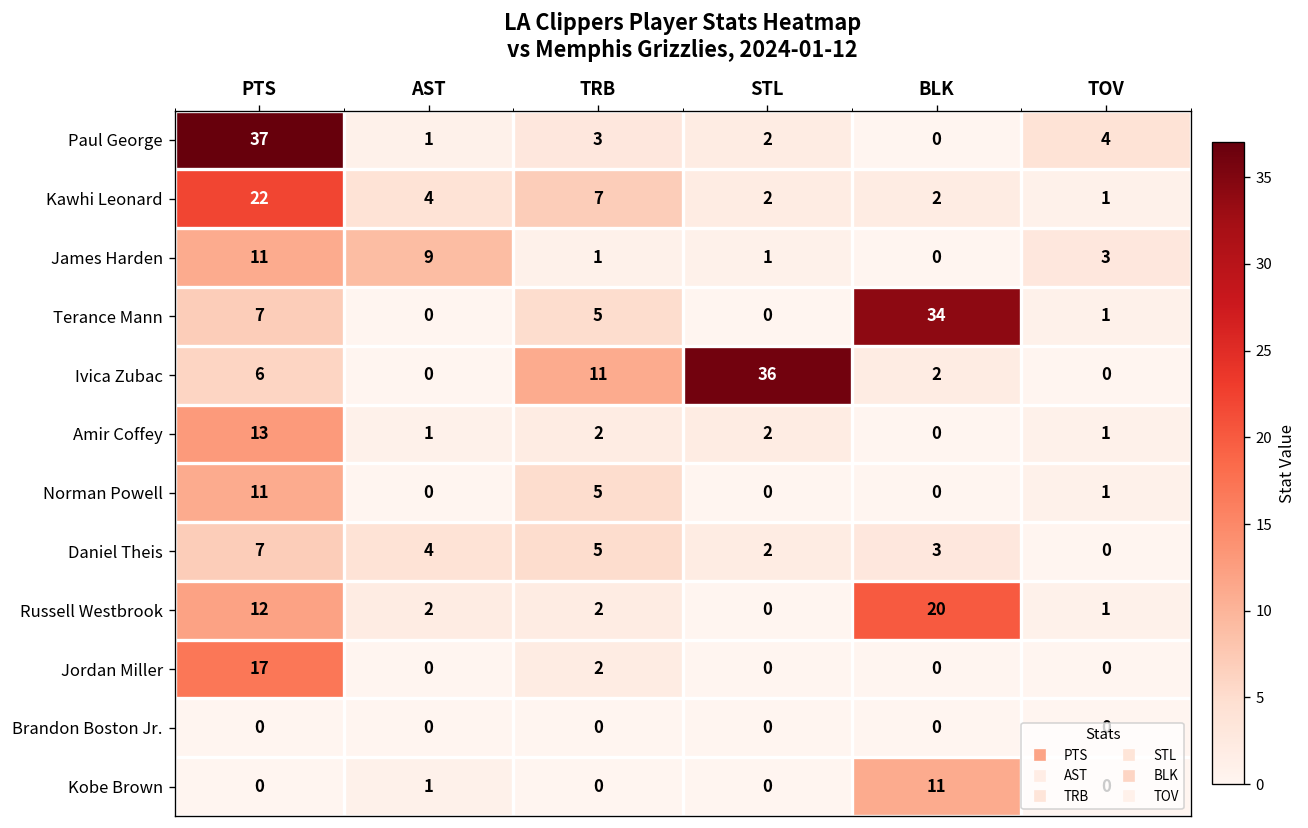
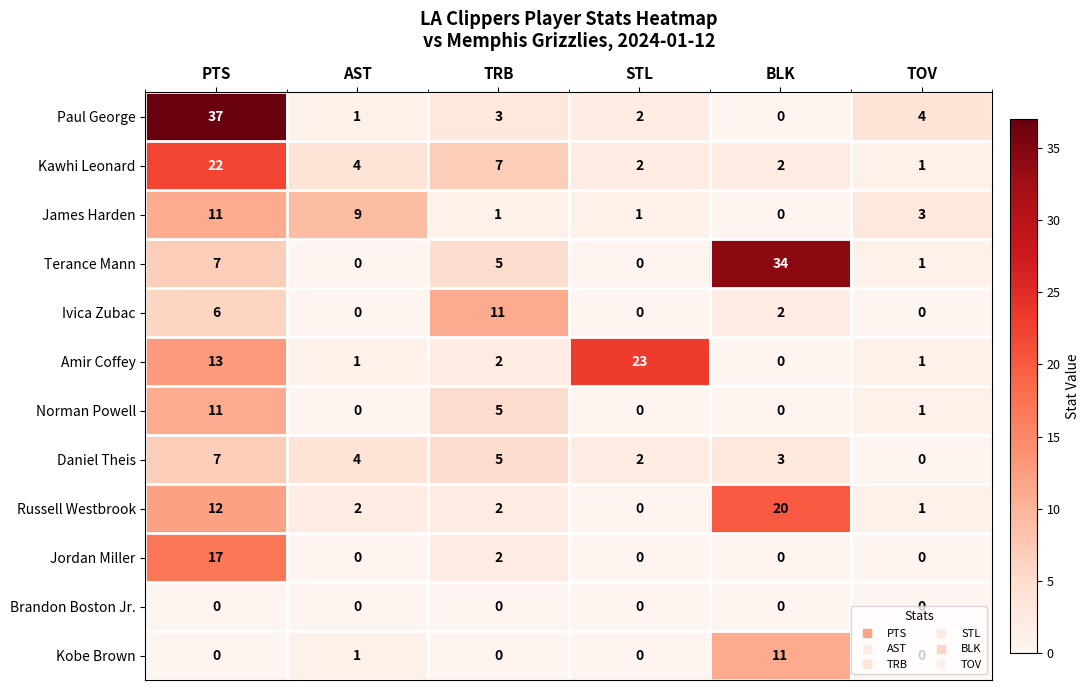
  {
    "Paul George": {
      "PTS": 37,
      "AST": 1,
      "TRB": 3,
      "STL": 2,
      "BLK": 0,
      "TOV": 4
    },
    "Kawhi Leonard": {
      "PTS": 22,
      "AST": 4,
      "TRB": 7,
      "STL": 2,
      "BLK": 2,
      "TOV": 1
    },
    "James Harden": {
      "PTS": 11,
      "AST": 9,
      "TRB": 1,
      "STL": 1,
      "BLK": 0,
      "TOV": 3
    },
    "Terance Mann": {
      "PTS": 7,
      "AST": 0,
      "TRB": 5,
      "STL": 0,
      "BLK": 34,
      "TOV": 1
    },
    "Ivica Zubac": {
      "PTS": 6,
      "AST": 0,
      "TRB": 11,
-     "STL": 36,
+     "STL": 0,
      "BLK": 2,
      "TOV": 0
    },
    "Amir Coffey": {
      "PTS": 13,
      "AST": 1,
      "TRB": 2,
-     "STL": 2,
+     "STL": 23,
      "BLK": 0,
      "TOV": 1
    },
    "Norman Powell": {
      "PTS": 11,
      "AST": 0,
      "TRB": 5,
      "STL": 0,
      "BLK": 0,
      "TOV": 1
    },
    "Daniel Theis": {
      "PTS": 7,
      "AST": 4,
      "TRB": 5,
      "STL": 2,
      "BLK": 3,
      "TOV": 0
    },
    "Russell Westbrook": {
      "PTS": 12,
      "AST": 2,
      "TRB": 2,
      "STL": 0,
      "BLK": 20,
      "TOV": 1
    },
    "Jordan Miller": {
      "PTS": 17,
      "AST": 0,
      "TRB": 2,
      "STL": 0,
      "BLK": 0,
      "TOV": 0
    },
    "Brandon Boston Jr.": {
      "PTS": 0,
      "AST": 0,
      "TRB": 0,
      "STL": 0,
      "BLK": 0
    },
    "Kobe Brown": {
      "PTS": 0,
      "AST": 1,
      "TRB": 0,
      "STL": 0,
      "BLK": 11
    }
  }
